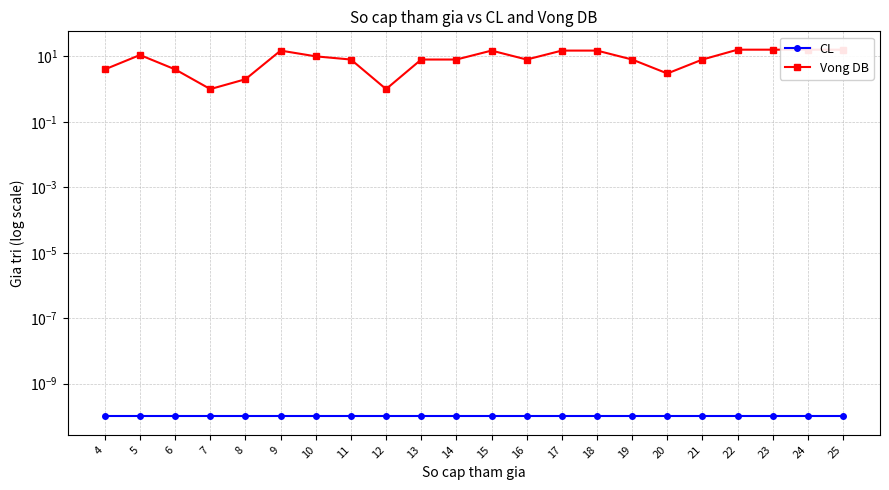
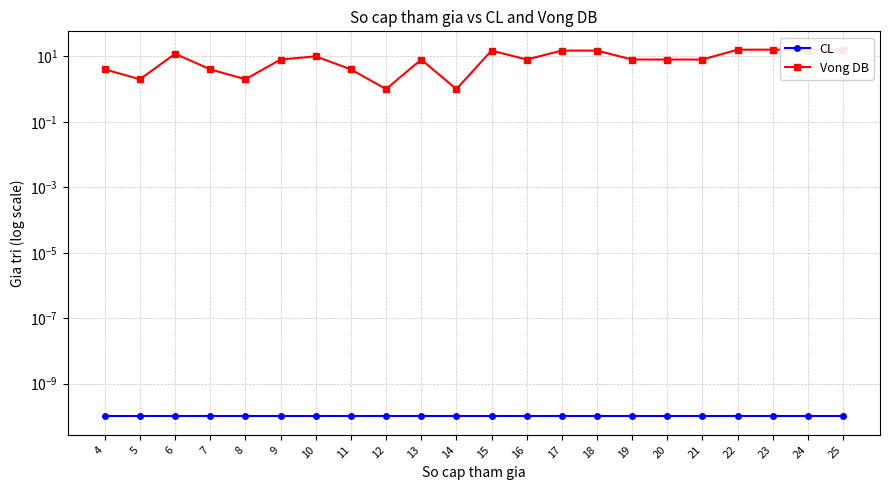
  {
    "CL": {
      "4": 0.00000000010,
      "5": 0.00000000010,
      "6": 0.00000000010,
      "7": 0.00000000010,
      "8": 0.00000000010,
      "9": 0.00000000010,
      "10": 0.00000000010,
      "11": 0.00000000010,
      "12": 0.00000000010,
      "13": 0.00000000010,
      "14": 0.00000000010,
      "15": 0.00000000010,
      "16": 0.00000000010,
      "17": 0.00000000010,
      "18": 0.00000000010,
      "19": 0.00000000010,
      "20": 0.00000000010,
      "21": 0.00000000010,
      "22": 0.00000000010,
      "23": 0.00000000010,
      "24": 0.00000000010,
      "25": 0.00000000010
    },
    "Vong DB": {
      "4": 4,
-     "5": 11,
-     "6": 4,
-     "7": 1,
+     "5": 2,
+     "6": 12,
+     "7": 4,
      "8": 2,
-     "9": 20,
+     "9": 8,
      "10": 10,
-     "11": 8,
+     "11": 4,
      "12": 1,
      "13": 8,
-     "14": 8,
+     "14": 1,
      "15": 20,
      "16": 8,
      "17": 20,
      "18": 20,
      "19": 8,
-     "20": 3,
+     "20": 8,
      "21": 8,
      "22": 20,
      "23": 20
    }
  }
